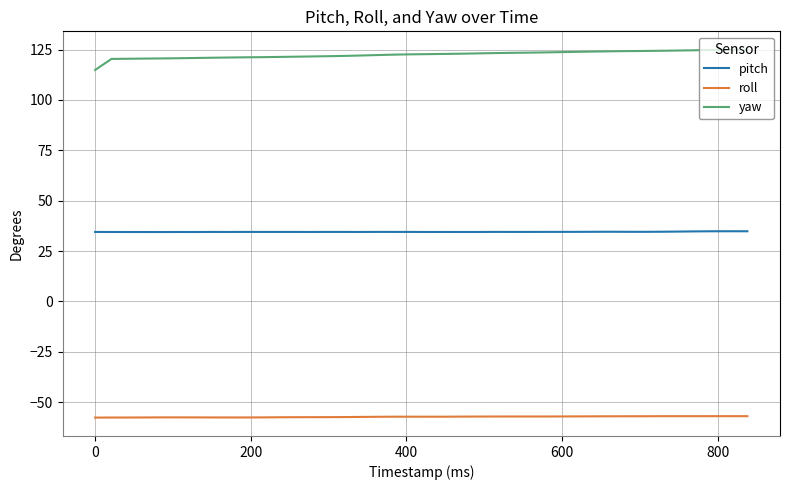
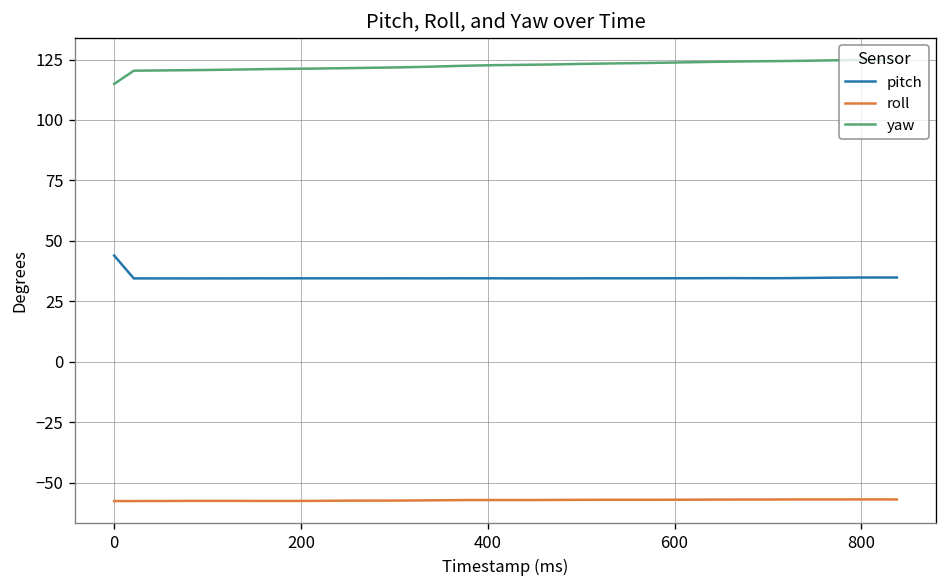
  {
    "pitch": {
-     "0": 35
+     "0": 44
    },
    "roll": {
      "0": -58
    },
    "yaw": {
      "0": 115
    }
  }
